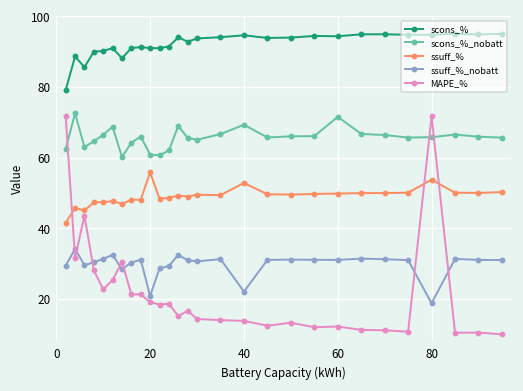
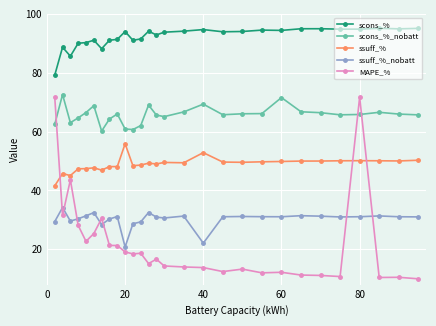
  {
    "scons_%": {
-     "20": 91,
+     "20": 94,
      "40": 95,
      "60": 94
    },
    "scons_%_nobatt": {
      "20": 61,
      "40": 69,
      "60": 72,
      "80": 66
    },
    "ssuff_%": {
      "20": 56,
      "40": 53,
      "60": 50,
-     "80": 54
+     "80": 50
    },
    "ssuff_%_nobatt": {
      "20": 21,
      "40": 22,
      "60": 31,
-     "80": 19
+     "80": 31
    },
    "MAPE_%": {
      "20": 19,
      "40": 14,
      "60": 12,
      "80": 72
    }
  }
